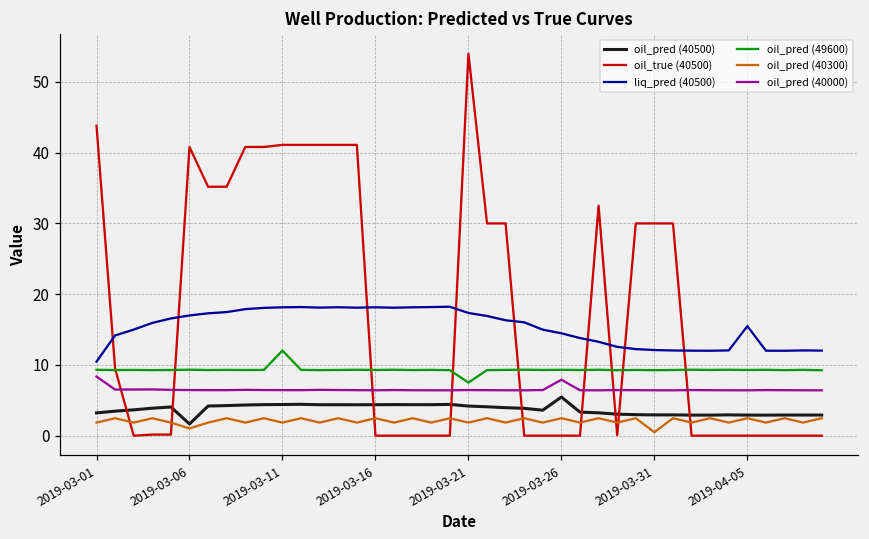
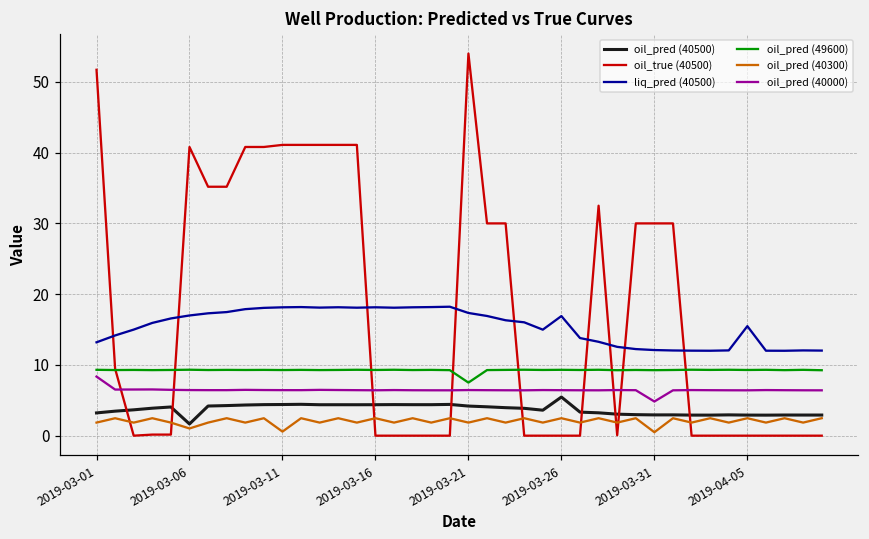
  {
    "oil_pred (40500)": {
      "2019-03-01": 3,
      "2019-03-06": 2,
      "2019-03-11": 4,
      "2019-03-16": 4,
      "2019-03-21": 4,
      "2019-03-26": 5,
      "2019-03-31": 3,
      "2019-04-05": 3
    },
    "oil_true (40500)": {
-     "2019-03-01": 44,
+     "2019-03-01": 52,
      "2019-03-06": 41,
      "2019-03-11": 41,
      "2019-03-16": 0,
      "2019-03-21": 54,
      "2019-03-26": 0,
      "2019-03-31": 30,
      "2019-04-05": 0
    },
    "liq_pred (40500)": {
-     "2019-03-01": 10,
+     "2019-03-01": 13,
      "2019-03-06": 17,
      "2019-03-11": 18,
      "2019-03-16": 18,
      "2019-03-21": 17,
-     "2019-03-26": 14,
+     "2019-03-26": 17,
      "2019-03-31": 12,
      "2019-04-05": 15
    },
    "oil_pred (49600)": {
      "2019-03-01": 9,
      "2019-03-06": 9,
-     "2019-03-11": 12,
+     "2019-03-11": 9,
      "2019-03-16": 9,
      "2019-03-21": 8,
      "2019-03-26": 9,
      "2019-03-31": 9,
      "2019-04-05": 9
    },
    "oil_pred (40300)": {
      "2019-03-01": 2,
      "2019-03-06": 1,
-     "2019-03-11": 2,
+     "2019-03-11": 1,
      "2019-03-16": 2,
      "2019-03-21": 2,
      "2019-03-26": 2,
      "2019-03-31": 0,
      "2019-04-05": 2
    },
    "oil_pred (40000)": {
      "2019-03-01": 8,
      "2019-03-06": 6,
      "2019-03-11": 6,
      "2019-03-16": 6,
      "2019-03-21": 6,
-     "2019-03-26": 8,
-     "2019-03-31": 6,
+     "2019-03-26": 6,
+     "2019-03-31": 5,
      "2019-04-05": 6
    }
  }
